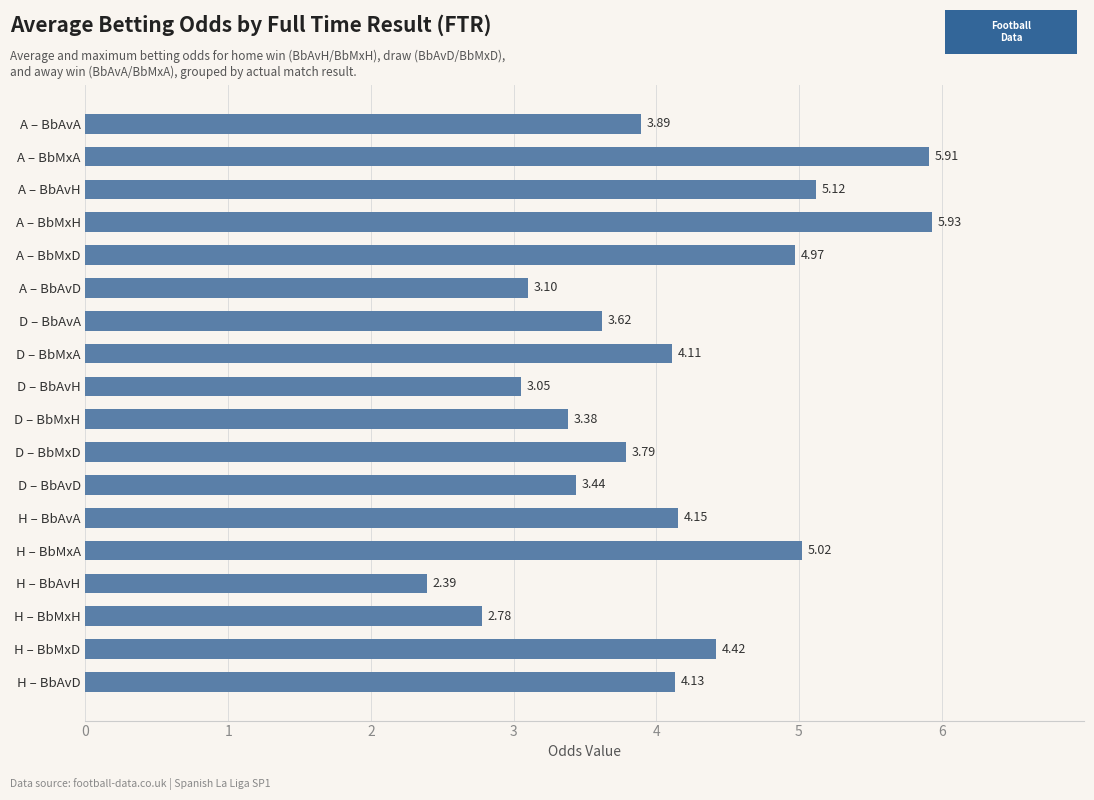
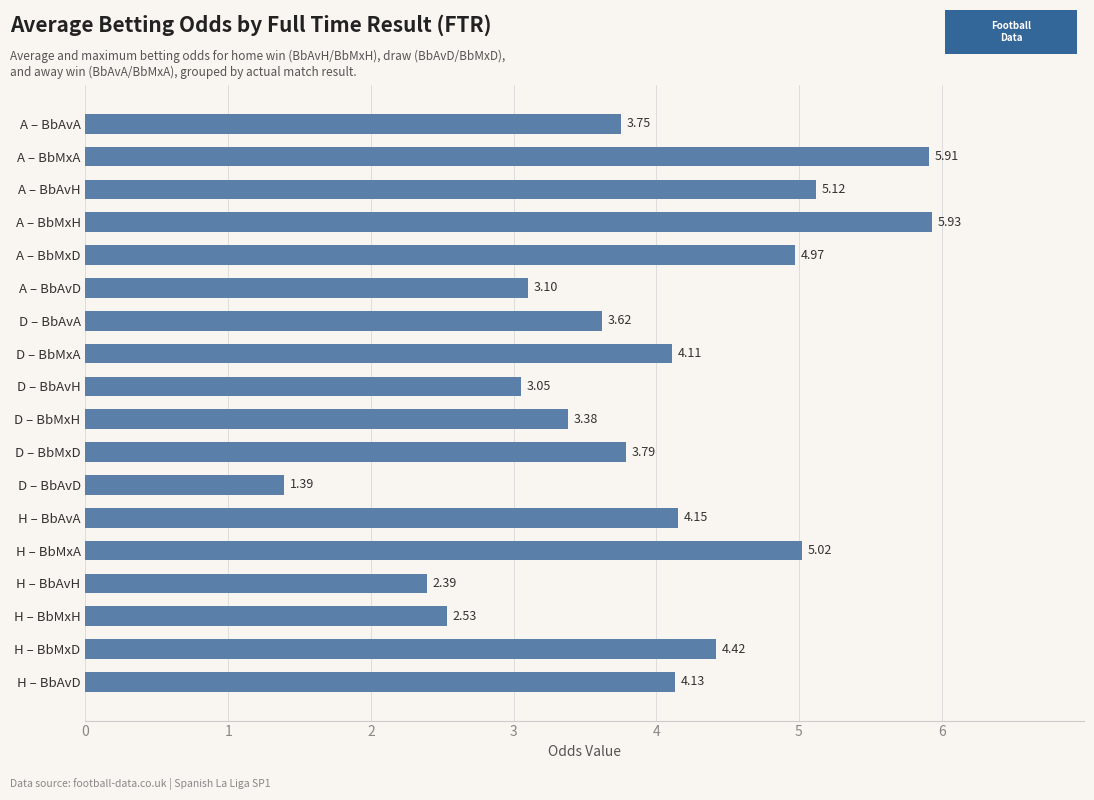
  {
-   "A – BbAvA": 3.89,
+   "A – BbAvA": 3.75,
    "A – BbMxA": 5.91,
    "A – BbAvH": 5.12,
    "A – BbMxH": 5.93,
    "A – BbMxD": 4.97,
    "A – BbAvD": 3.10,
    "D – BbAvA": 3.62,
    "D – BbMxA": 4.11,
    "D – BbAvH": 3.05,
    "D – BbMxH": 3.38,
    "D – BbMxD": 3.79,
-   "D – BbAvD": 3.44,
+   "D – BbAvD": 1.39,
    "H – BbAvA": 4.15,
    "H – BbMxA": 5.02,
    "H – BbAvH": 2.39,
-   "H – BbMxH": 2.78,
+   "H – BbMxH": 2.53,
    "H – BbMxD": 4.42,
    "H – BbAvD": 4.13
  }
